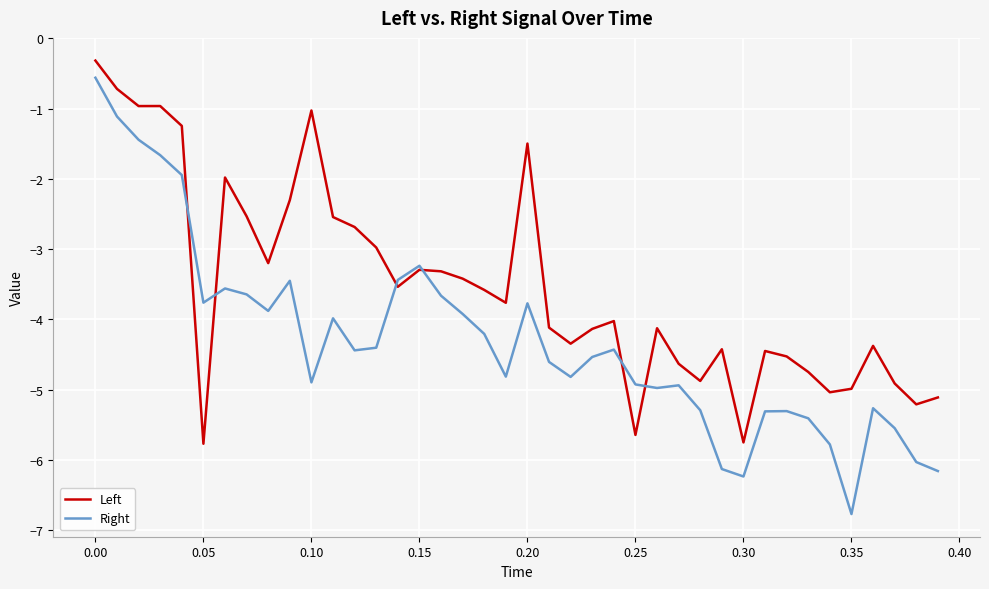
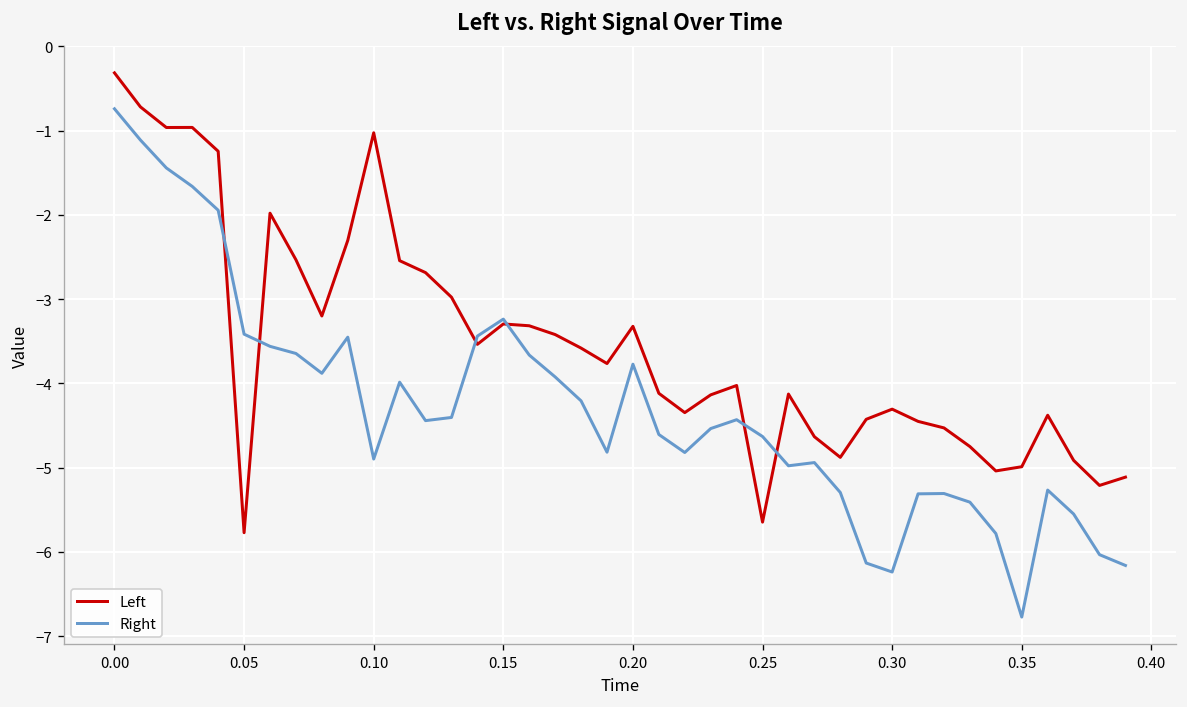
  {
    "Left": {
      "0.00": -0.3,
      "0.05": -5.8,
      "0.10": -1.0,
      "0.15": -3.3,
-     "0.20": -1.5,
+     "0.20": -3.3,
      "0.25": -5.6,
-     "0.30": -5.8,
+     "0.30": -4.3,
      "0.35": -5.0
    },
    "Right": {
-     "0.00": -0.6,
-     "0.05": -3.8,
+     "0.00": -0.7,
+     "0.05": -3.4,
      "0.10": -4.9,
      "0.15": -3.2,
      "0.20": -3.8,
-     "0.25": -4.9,
+     "0.25": -4.6,
      "0.30": -6.2,
      "0.35": -6.8
    }
  }
